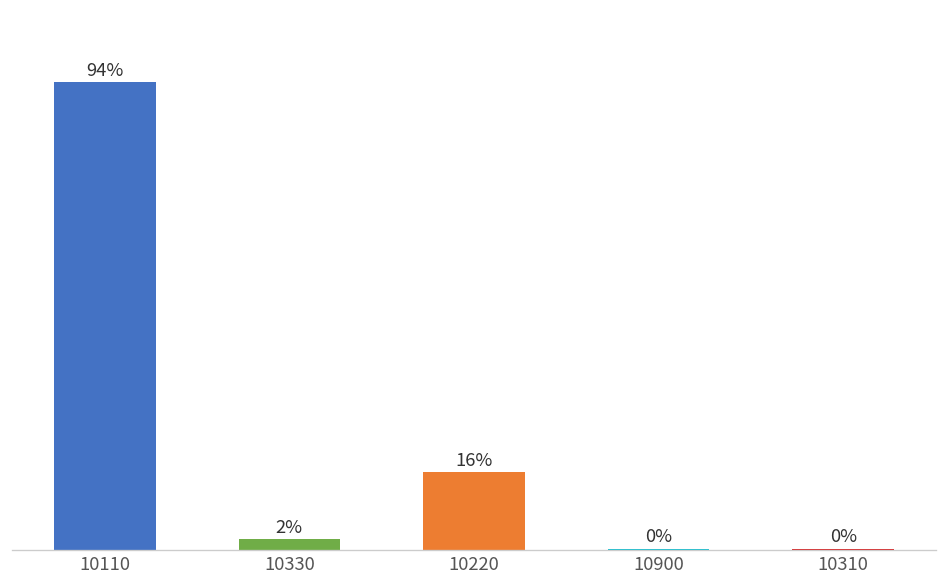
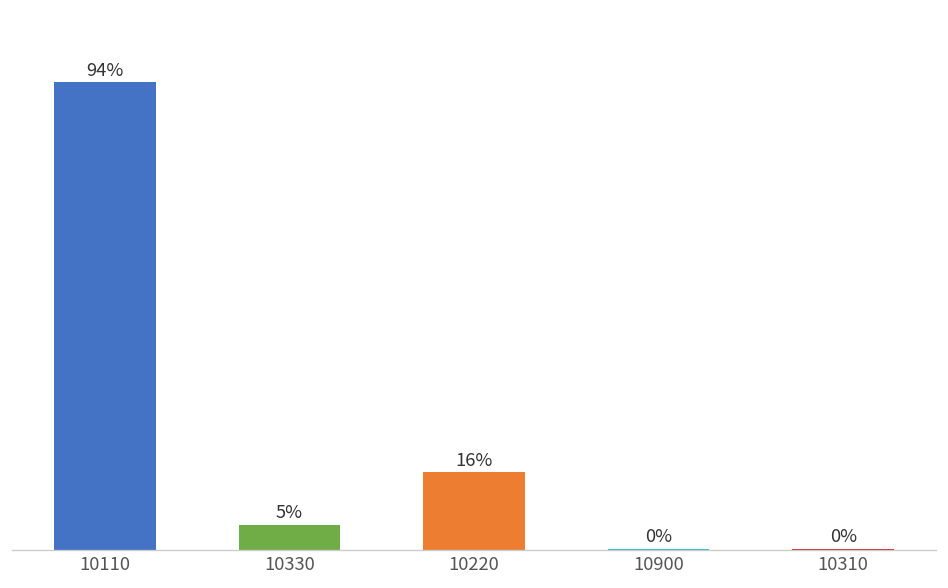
  {
    "10110": "94%",
-   "10330": "2%",
+   "10330": "5%",
    "10220": "16%",
    "10900": "0%",
    "10310": "0%"
  }
